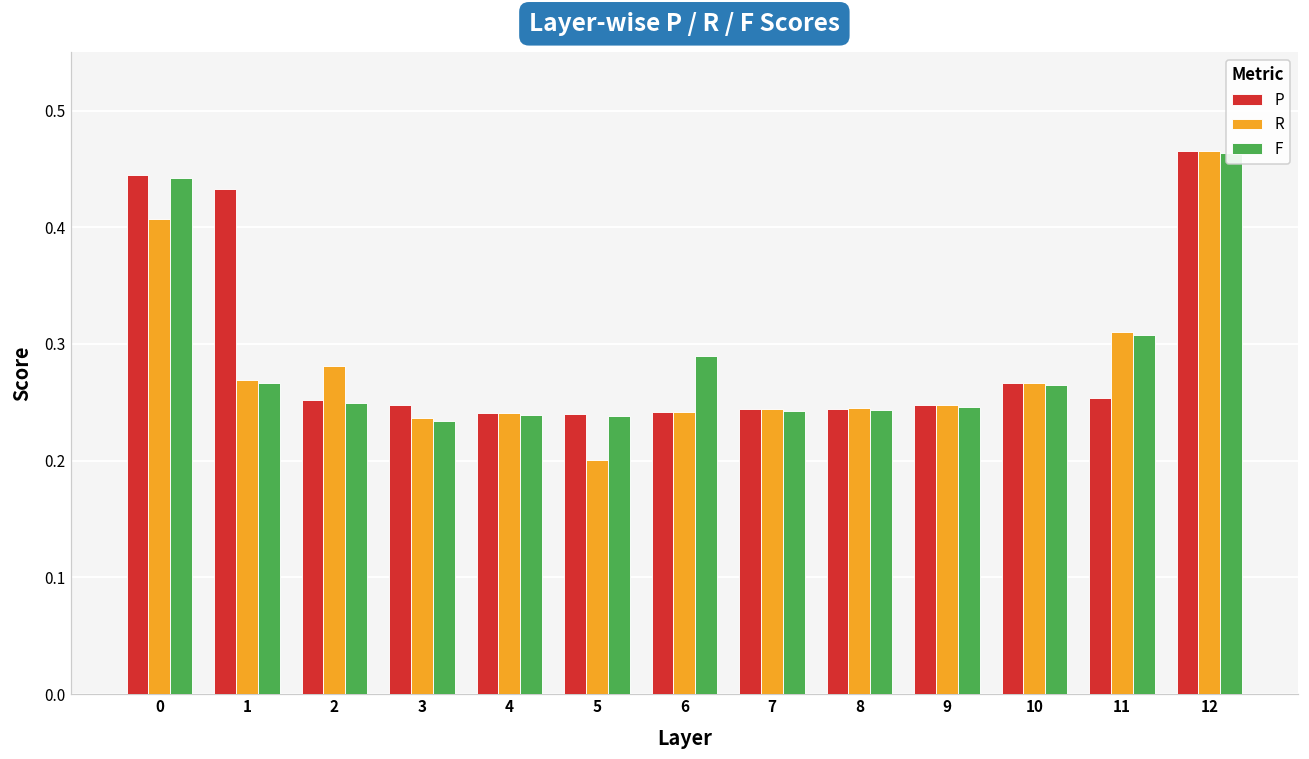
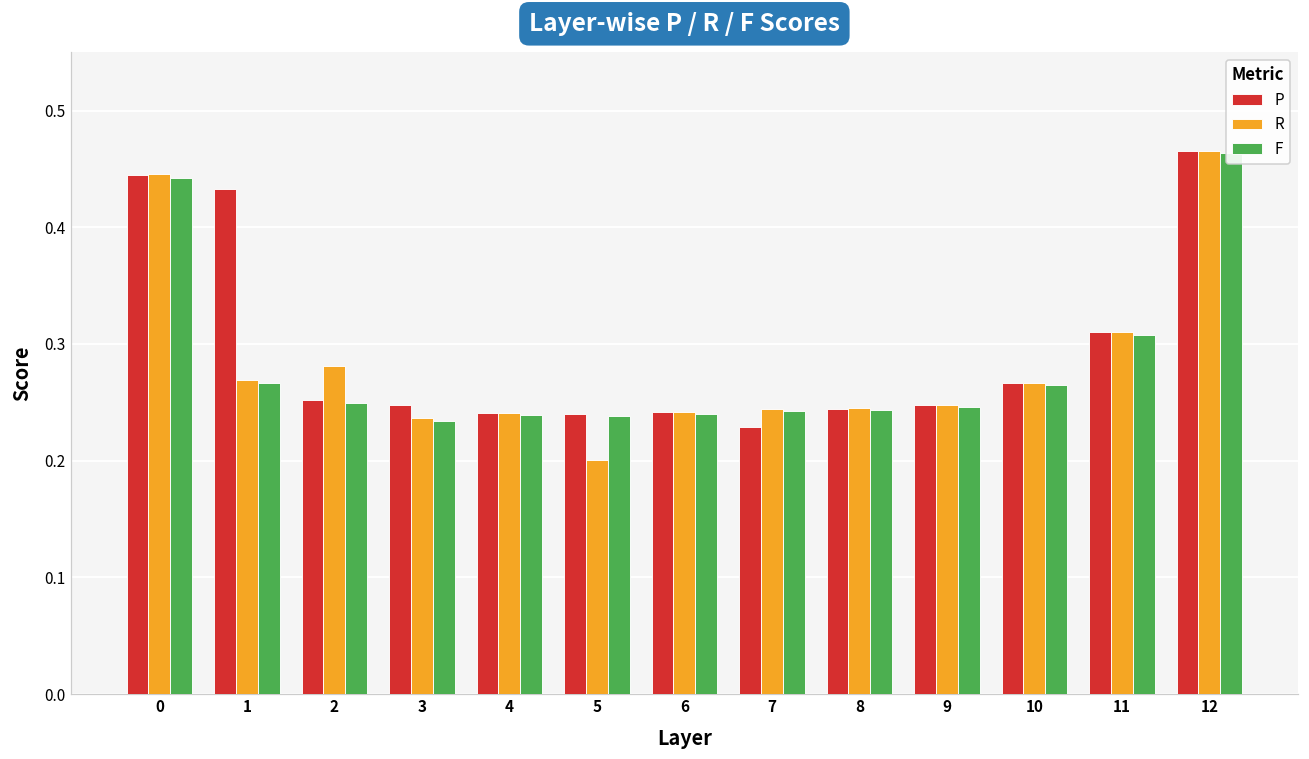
  {
    "P": {
      "0": 0.445,
      "1": 0.433,
      "2": 0.252,
      "3": 0.248,
      "4": 0.241,
      "5": 0.240,
      "6": 0.242,
-     "7": 0.244,
+     "7": 0.229,
      "8": 0.245,
      "9": 0.248,
      "10": 0.267,
-     "11": 0.254,
+     "11": 0.310,
      "12": 0.466
    },
    "R": {
-     "0": 0.407,
+     "0": 0.445,
      "1": 0.269,
      "2": 0.281,
      "3": 0.236,
      "4": 0.241,
      "5": 0.201,
      "6": 0.242,
      "7": 0.244,
      "8": 0.245,
      "9": 0.248,
      "10": 0.267,
      "11": 0.310,
      "12": 0.466
    },
    "F": {
      "0": 0.442,
      "1": 0.266,
      "2": 0.250,
      "3": 0.234,
      "4": 0.239,
      "5": 0.239,
-     "6": 0.290,
+     "6": 0.240,
      "7": 0.243,
      "8": 0.243,
      "9": 0.246,
      "10": 0.265,
      "11": 0.307
    }
  }
